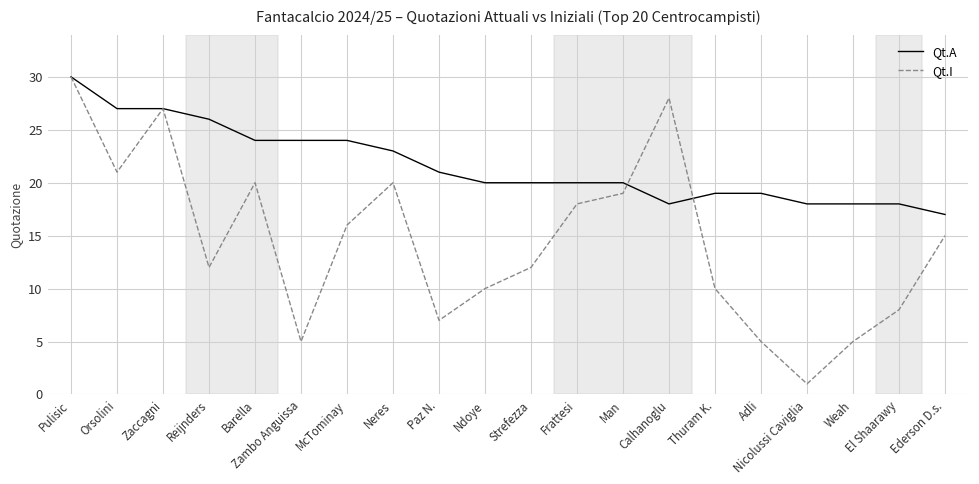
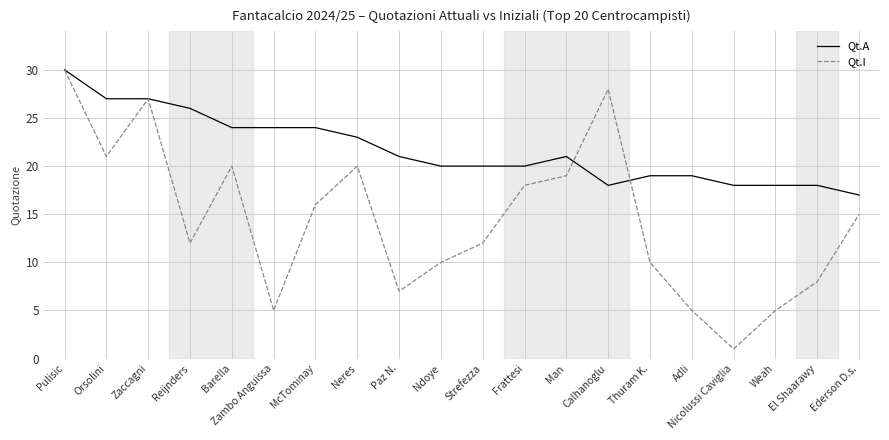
  {
    "Qt.A": {
      "Orsolini": 27,
      "Reijnders": 26,
      "Barella": 24,
      "Zambo Anguissa": 24,
      "McTominay": 24,
      "Neres": 23,
      "Paz N.": 21,
      "Ndoye": 20,
      "Strefezza": 20,
      "Frattesi": 20,
-     "Man": 20,
+     "Man": 21,
      "Calhanoglu": 18,
      "Thuram K.": 19,
      "Adli": 19,
      "Nicolussi Caviglia": 18,
      "Weah": 18,
      "El Shaarawy": 18,
      "Ederson D.s.": 17
    },
    "Qt.I": {
      "Orsolini": 21,
      "Reijnders": 12,
      "Barella": 20,
      "Zambo Anguissa": 5,
      "McTominay": 16,
      "Neres": 20,
      "Paz N.": 7,
      "Ndoye": 10,
      "Strefezza": 12,
      "Frattesi": 18,
      "Man": 19,
      "Calhanoglu": 28,
      "Thuram K.": 10,
      "Adli": 5,
      "Nicolussi Caviglia": 1,
      "Weah": 5,
      "El Shaarawy": 8,
      "Ederson D.s.": 15
    }
  }
